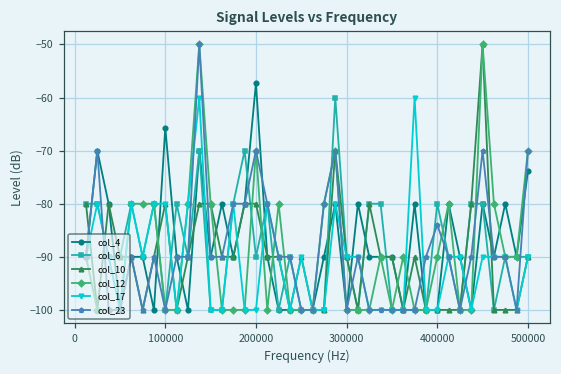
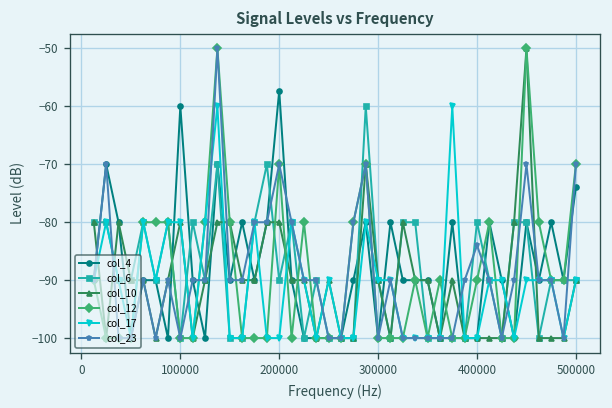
  {
    "col_4": {
-     "100000": -66,
+     "100000": -60,
      "200000": -57,
      "500000": -74
    },
    "col_23": {
      "400000": -84
    }
  }
